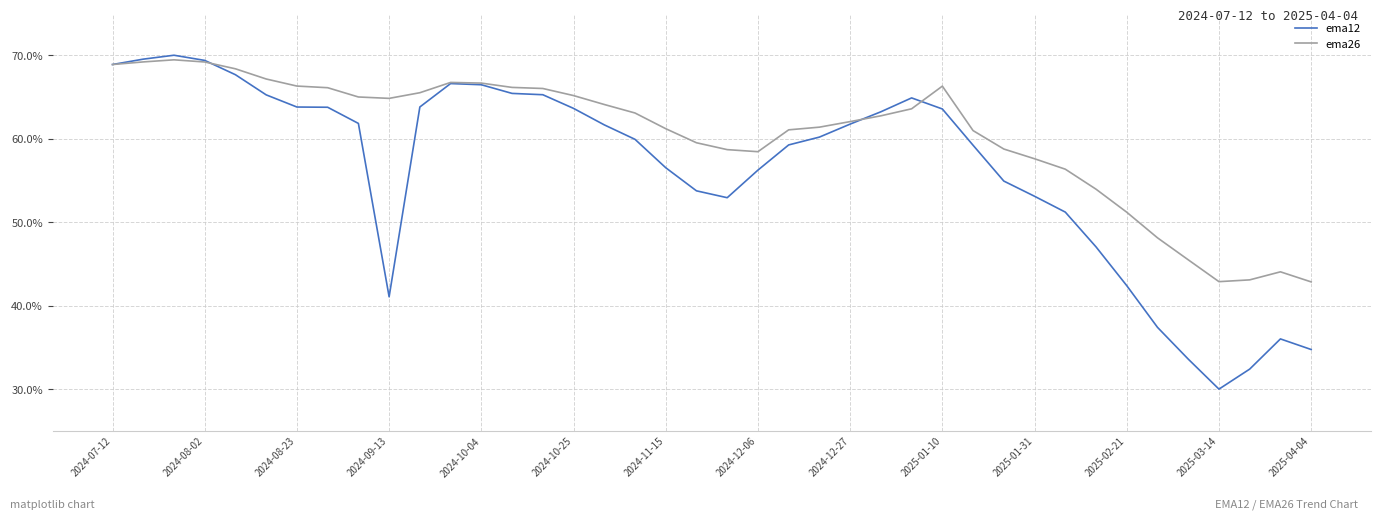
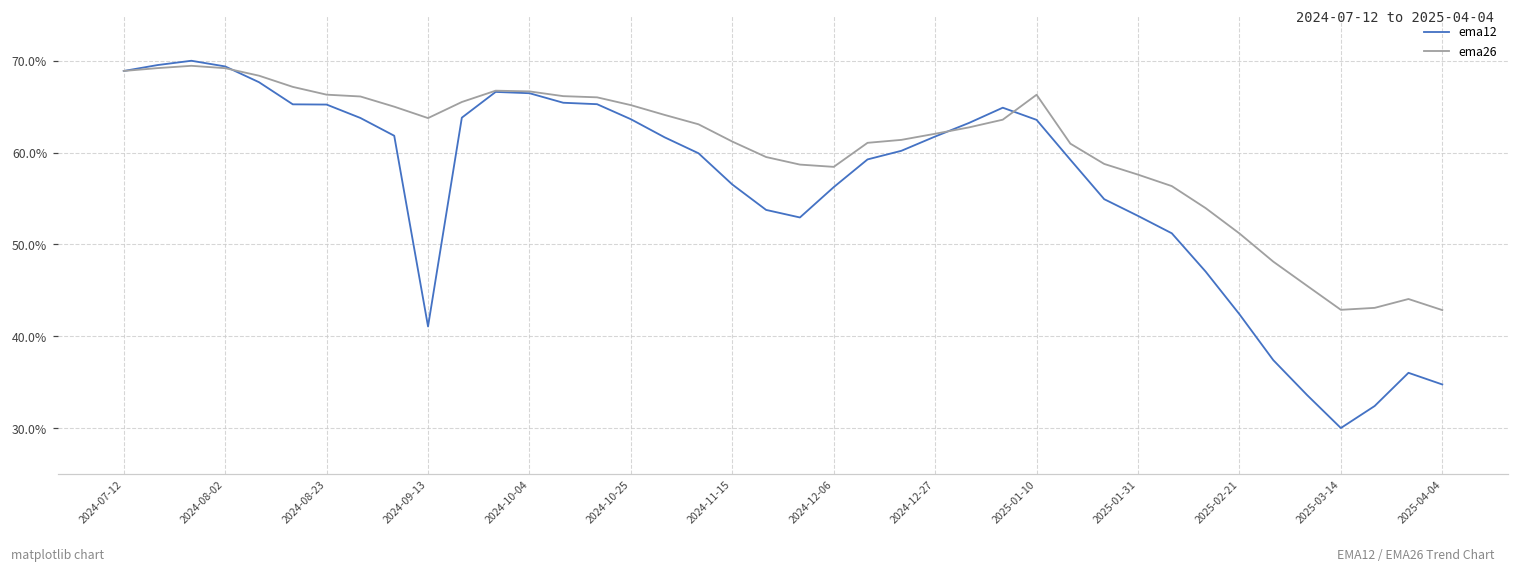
  {
    "ema12": {
-     "2024-08-23": "64%",
+     "2024-08-23": "65%",
      "2024-09-13": "41%",
      "2024-10-25": "64%",
      "2024-11-15": "57%",
      "2024-12-06": "56%",
      "2025-01-10": "64%",
      "2025-01-31": "53%",
      "2025-02-21": "42%",
      "2025-03-14": "30%",
      "2025-04-04": "35%"
    },
    "ema26": {
      "2024-08-23": "66%",
-     "2024-09-13": "65%",
+     "2024-09-13": "64%",
      "2024-10-25": "65%",
      "2024-11-15": "61%",
      "2024-12-06": "58%",
      "2025-01-10": "66%",
      "2025-01-31": "58%",
      "2025-02-21": "51%",
      "2025-03-14": "43%",
      "2025-04-04": "43%"
    }
  }
